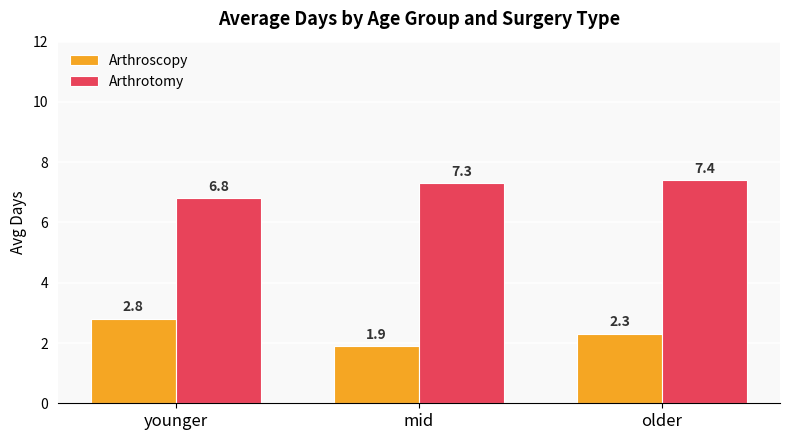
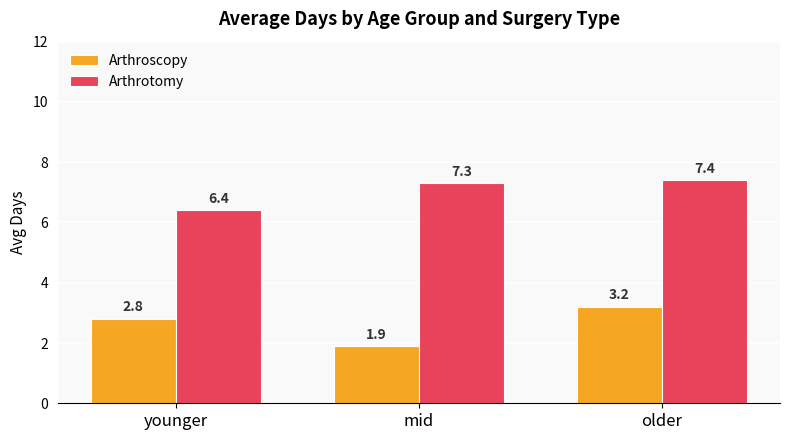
  {
    "Arthroscopy": {
      "younger": 2.8,
      "mid": 1.9,
-     "older": 2.3
+     "older": 3.2
    },
    "Arthrotomy": {
-     "younger": 6.8,
+     "younger": 6.4,
      "mid": 7.3,
      "older": 7.4
    }
  }
